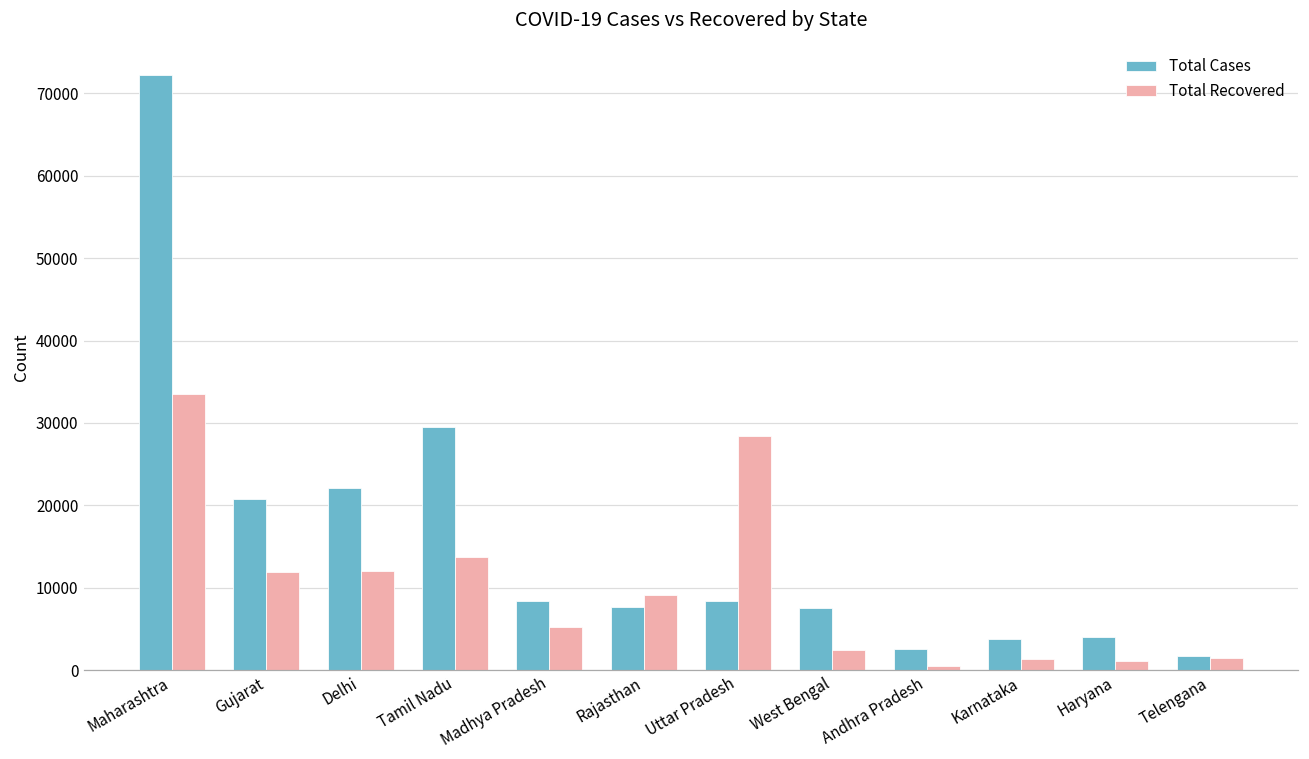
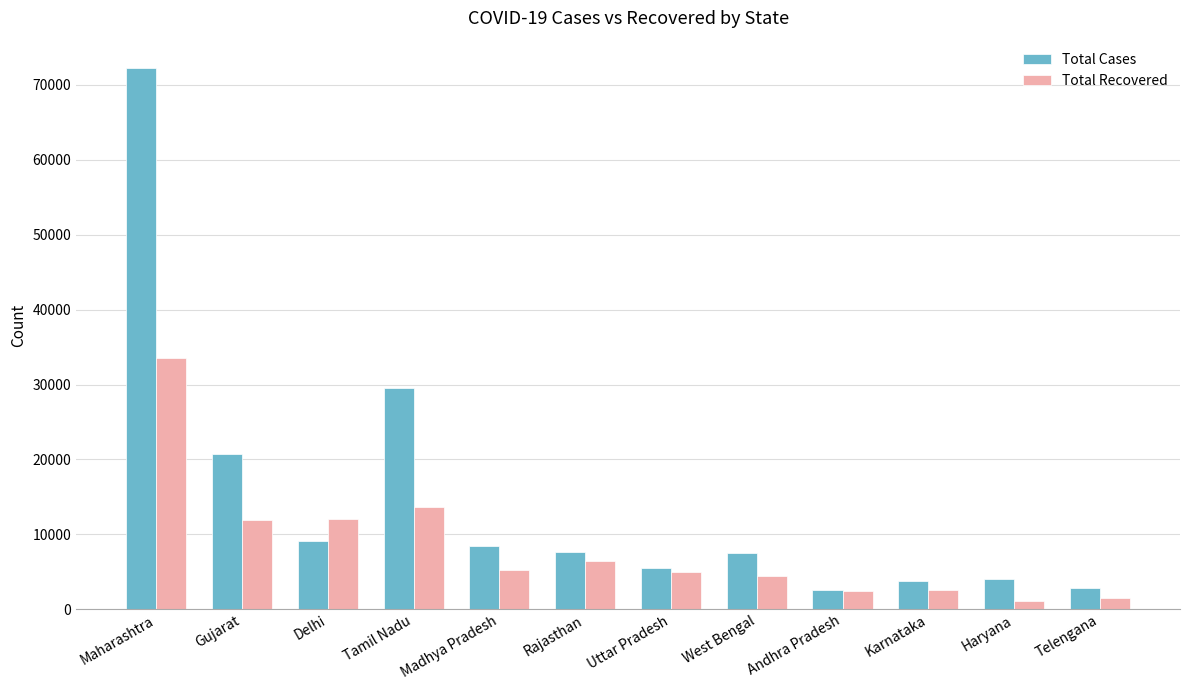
  {
    "Total Cases": {
      "Maharashtra": 72000,
      "Gujarat": 21000,
-     "Delhi": 22000,
+     "Delhi": 9000,
      "Tamil Nadu": 29000,
      "Madhya Pradesh": 8000,
      "Rajasthan": 8000,
-     "Uttar Pradesh": 8000,
+     "Uttar Pradesh": 5000,
      "West Bengal": 8000,
      "Andhra Pradesh": 3000,
      "Karnataka": 4000,
      "Haryana": 4000,
-     "Telengana": 2000
+     "Telengana": 3000
    },
    "Total Recovered": {
      "Maharashtra": 34000,
      "Gujarat": 12000,
      "Delhi": 12000,
      "Tamil Nadu": 14000,
      "Madhya Pradesh": 5000,
-     "Rajasthan": 9000,
-     "Uttar Pradesh": 28000,
-     "West Bengal": 2000,
-     "Andhra Pradesh": 1000,
-     "Karnataka": 1000,
+     "Rajasthan": 6000,
+     "Uttar Pradesh": 5000,
+     "West Bengal": 4000,
+     "Andhra Pradesh": 2000,
+     "Karnataka": 3000,
      "Haryana": 1000,
      "Telengana": 2000
    }
  }
